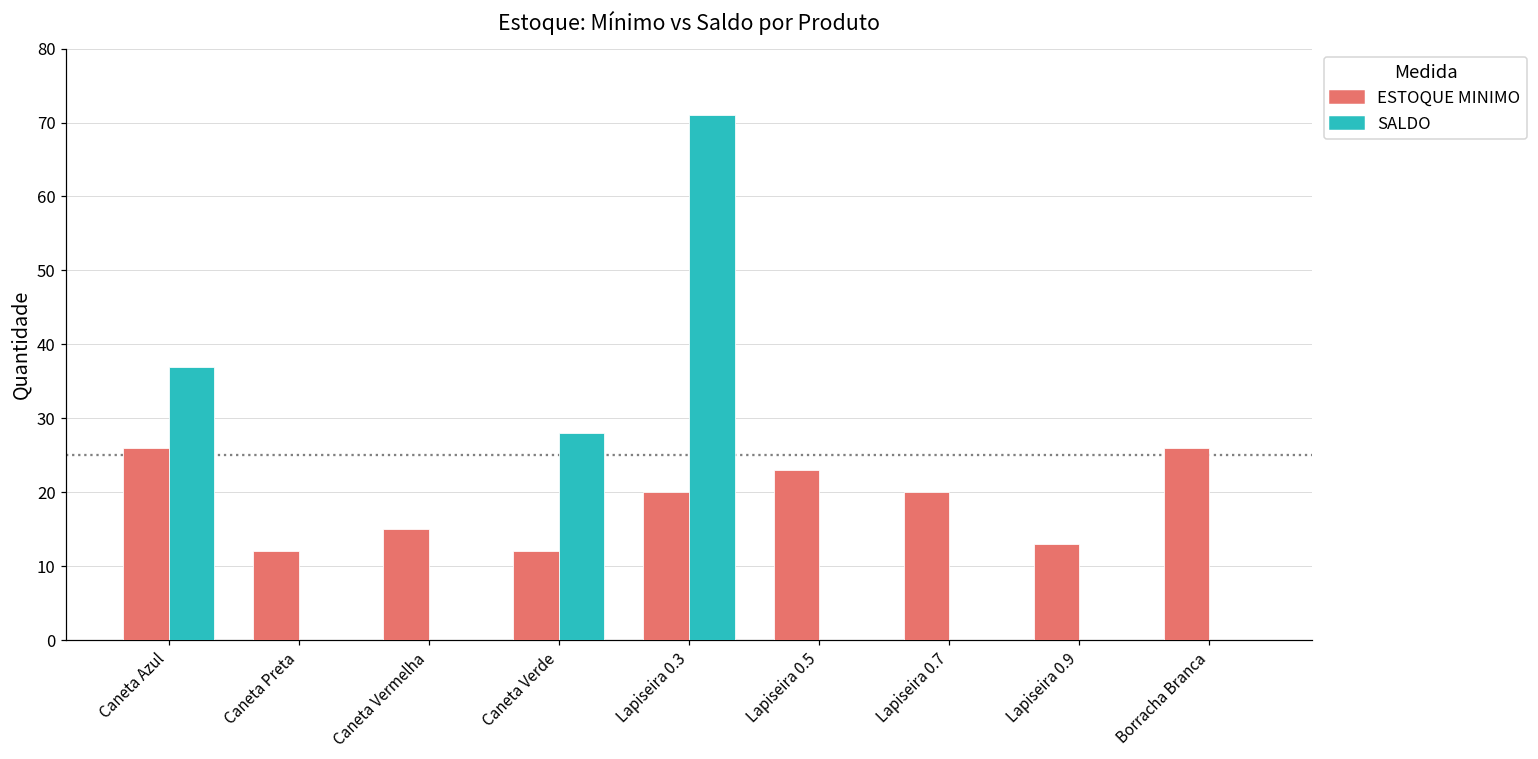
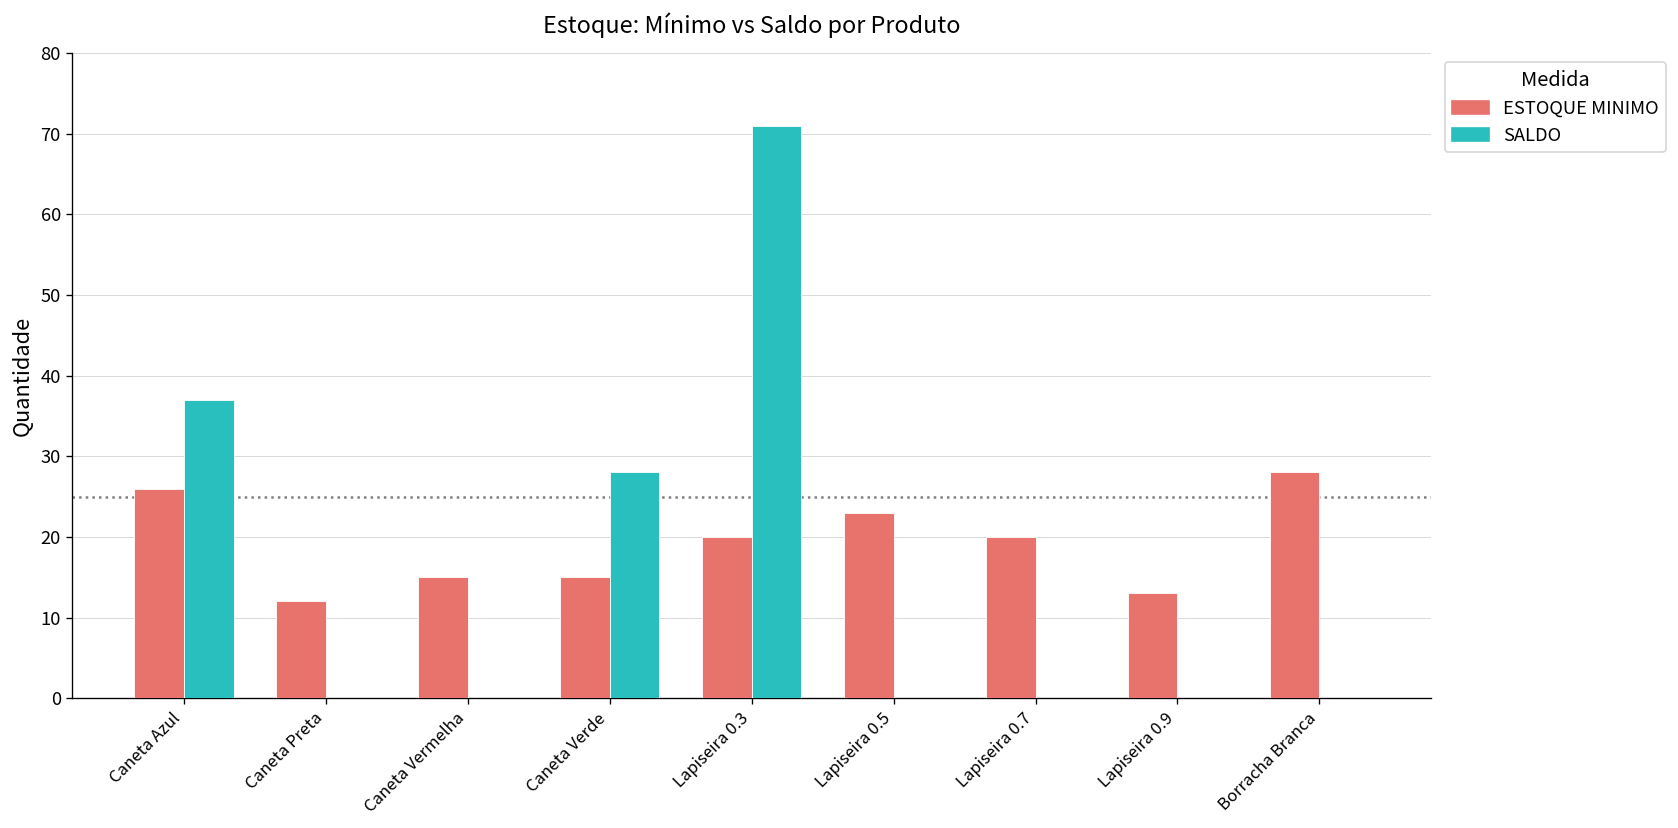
  {
    "ESTOQUE MINIMO": {
      "Caneta Azul": 26,
      "Caneta Preta": 12,
      "Caneta Vermelha": 15,
-     "Caneta Verde": 12,
+     "Caneta Verde": 15,
      "Lapiseira 0.3": 20,
      "Lapiseira 0.5": 23,
      "Lapiseira 0.7": 20,
      "Lapiseira 0.9": 13,
-     "Borracha Branca": 26
+     "Borracha Branca": 28
    },
    "SALDO": {
      "Caneta Azul": 37,
      "Caneta Preta": 0,
      "Caneta Vermelha": 0,
      "Caneta Verde": 28,
      "Lapiseira 0.3": 71,
      "Lapiseira 0.5": 0,
      "Lapiseira 0.7": 0,
      "Lapiseira 0.9": 0,
      "Borracha Branca": 0
    }
  }
